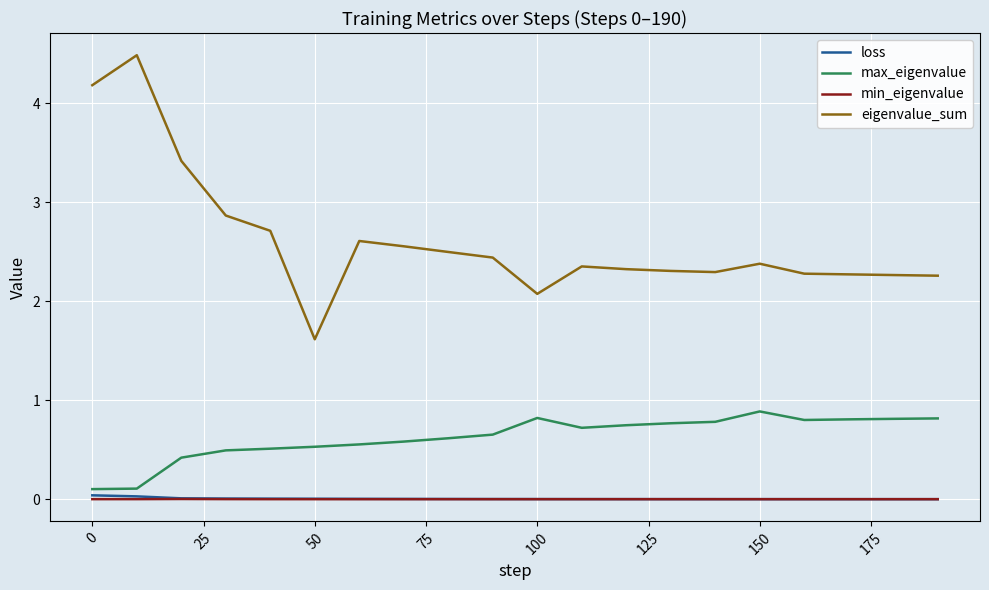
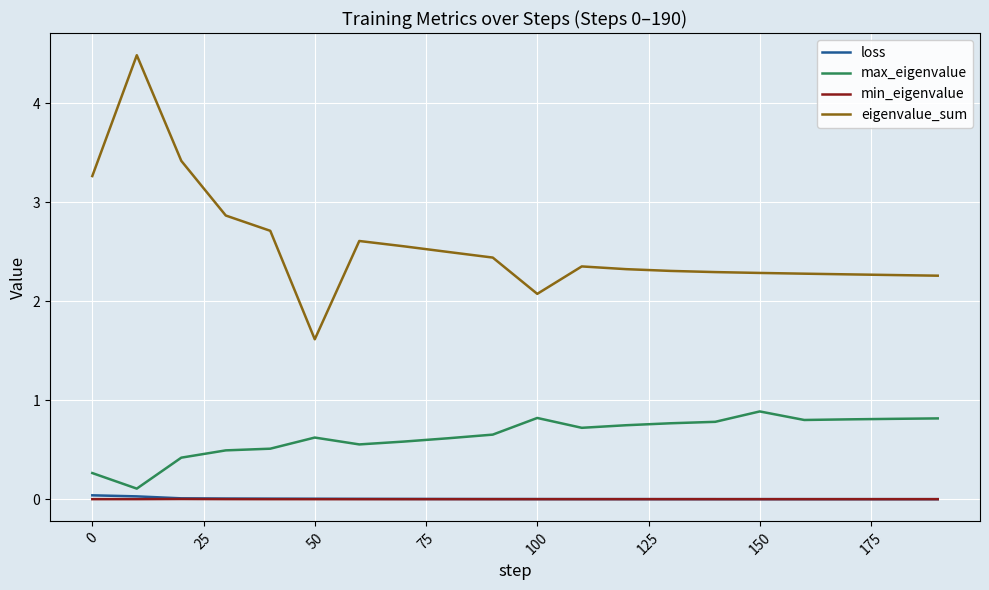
  {
    "loss": {
      "0": 0.0
    },
    "max_eigenvalue": {
-     "0": 0.1,
-     "50": 0.5,
+     "0": 0.3,
+     "50": 0.6,
      "100": 0.8,
      "150": 0.9
    },
    "min_eigenvalue": {
      "0": 0.0
    },
    "eigenvalue_sum": {
-     "0": 4.2,
+     "0": 3.3,
      "50": 1.6,
      "100": 2.1,
-     "150": 2.4
+     "150": 2.3
    }
  }
